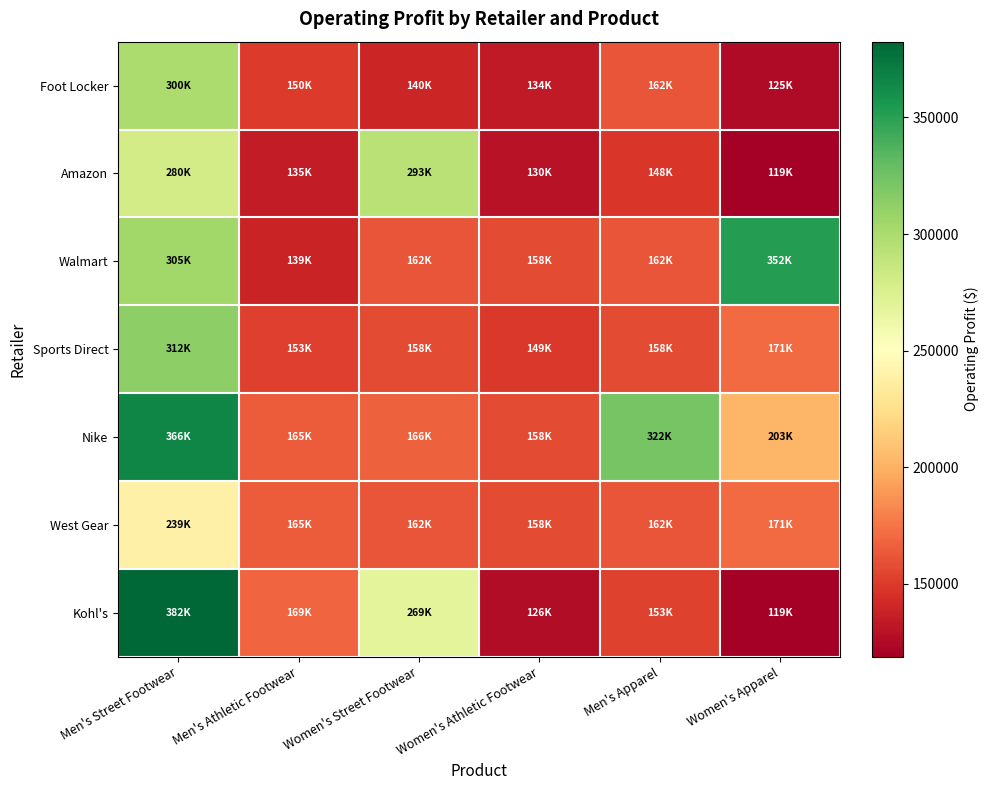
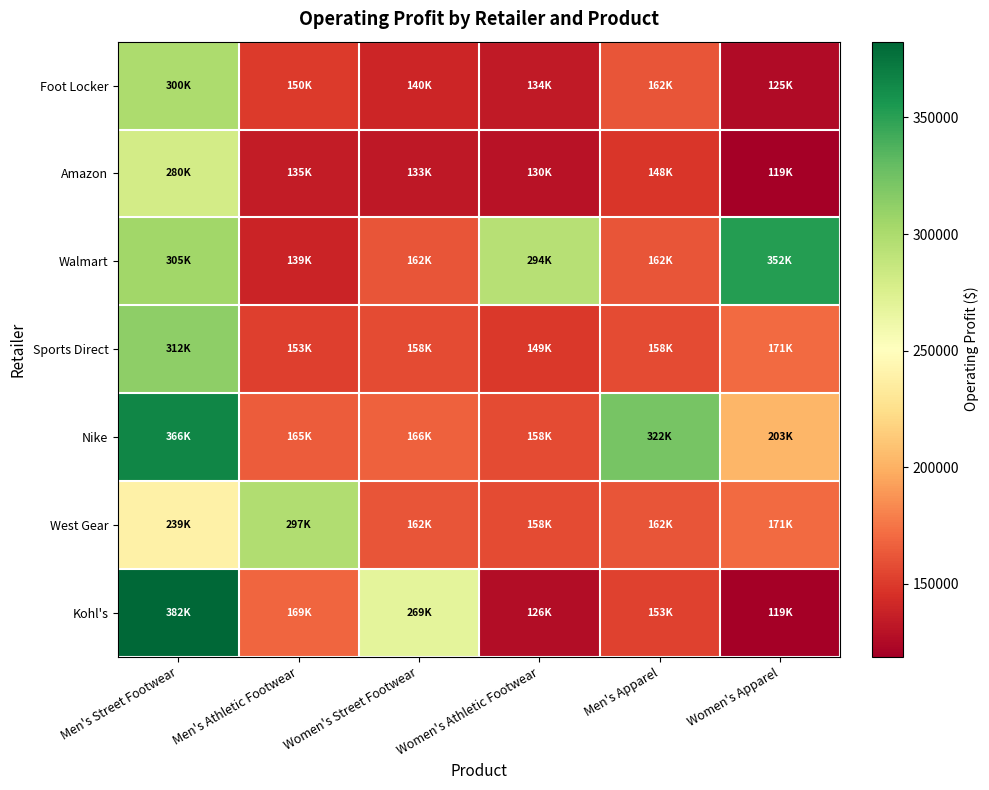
  {
    "Foot Locker": {
      "Men's Street Footwear": "300K",
      "Men's Athletic Footwear": "150K",
      "Women's Street Footwear": "140K",
      "Women's Athletic Footwear": "134K",
      "Men's Apparel": "162K",
      "Women's Apparel": "125K"
    },
    "Amazon": {
      "Men's Street Footwear": "280K",
      "Men's Athletic Footwear": "135K",
-     "Women's Street Footwear": "293K",
+     "Women's Street Footwear": "133K",
      "Women's Athletic Footwear": "130K",
      "Men's Apparel": "148K",
      "Women's Apparel": "119K"
    },
    "Walmart": {
      "Men's Street Footwear": "305K",
      "Men's Athletic Footwear": "139K",
      "Women's Street Footwear": "162K",
-     "Women's Athletic Footwear": "158K",
+     "Women's Athletic Footwear": "294K",
      "Men's Apparel": "162K",
      "Women's Apparel": "352K"
    },
    "Sports Direct": {
      "Men's Street Footwear": "312K",
      "Men's Athletic Footwear": "153K",
      "Women's Street Footwear": "158K",
      "Women's Athletic Footwear": "149K",
      "Men's Apparel": "158K",
      "Women's Apparel": "171K"
    },
    "Nike": {
      "Men's Street Footwear": "366K",
      "Men's Athletic Footwear": "165K",
      "Women's Street Footwear": "166K",
      "Women's Athletic Footwear": "158K",
      "Men's Apparel": "322K",
      "Women's Apparel": "203K"
    },
    "West Gear": {
      "Men's Street Footwear": "239K",
-     "Men's Athletic Footwear": "165K",
+     "Men's Athletic Footwear": "297K",
      "Women's Street Footwear": "162K",
      "Women's Athletic Footwear": "158K",
      "Men's Apparel": "162K",
      "Women's Apparel": "171K"
    },
    "Kohl's": {
      "Men's Street Footwear": "382K",
      "Men's Athletic Footwear": "169K",
      "Women's Street Footwear": "269K",
      "Women's Athletic Footwear": "126K",
      "Men's Apparel": "153K",
      "Women's Apparel": "119K"
    }
  }
